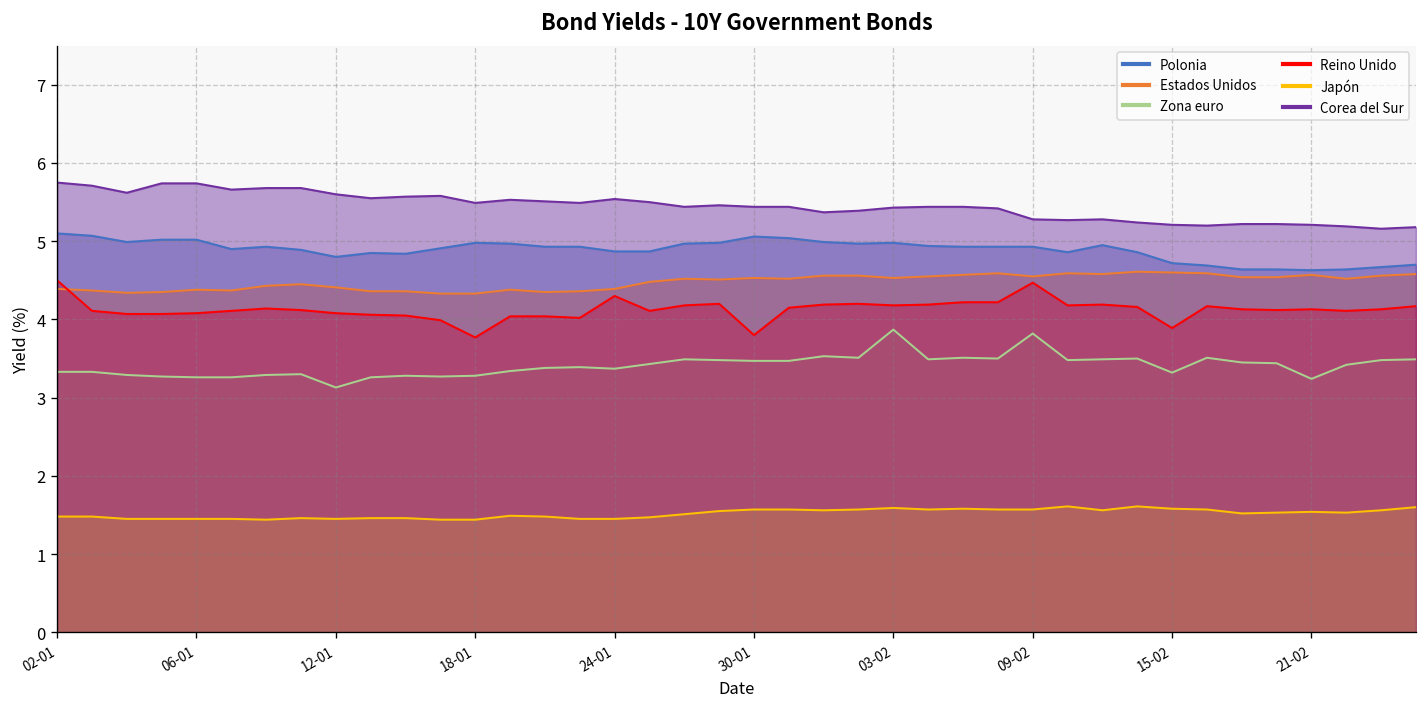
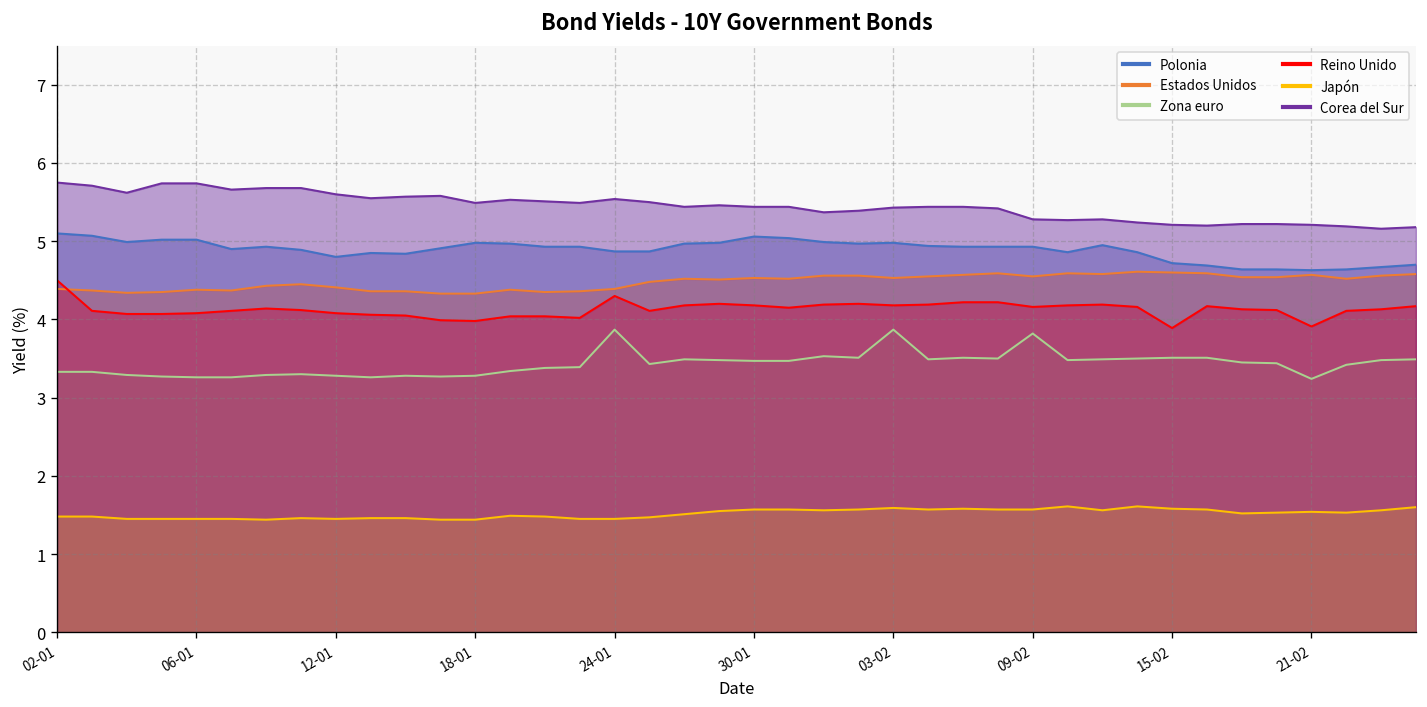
  {
    "Zona euro": {
      "02-01": 3.3,
      "06-01": 3.3,
-     "12-01": 3.1,
+     "12-01": 3.3,
      "18-01": 3.3,
-     "24-01": 3.4,
+     "24-01": 3.9,
      "30-01": 3.5,
      "03-02": 3.9,
      "09-02": 3.8,
-     "15-02": 3.3,
+     "15-02": 3.5,
      "21-02": 3.2
    },
    "Reino Unido": {
      "02-01": 4.5,
      "06-01": 4.1,
      "12-01": 4.1,
-     "18-01": 3.8,
+     "18-01": 4.0,
      "24-01": 4.3,
-     "30-01": 3.8,
+     "30-01": 4.2,
      "03-02": 4.2,
-     "09-02": 4.5,
+     "09-02": 4.2,
      "15-02": 3.9,
-     "21-02": 4.1
+     "21-02": 3.9
    }
  }
